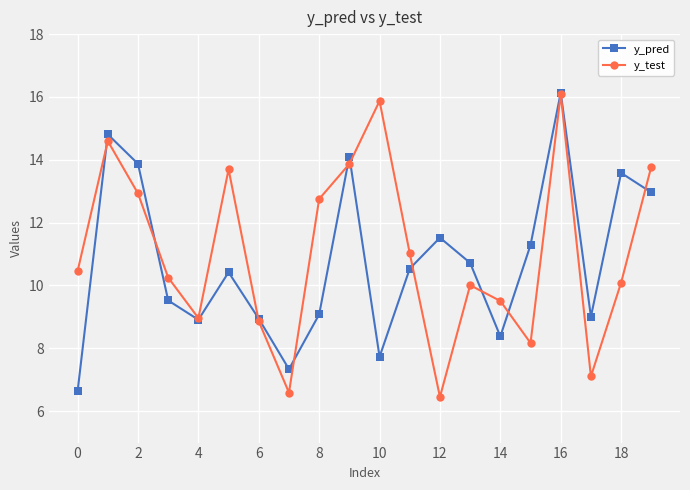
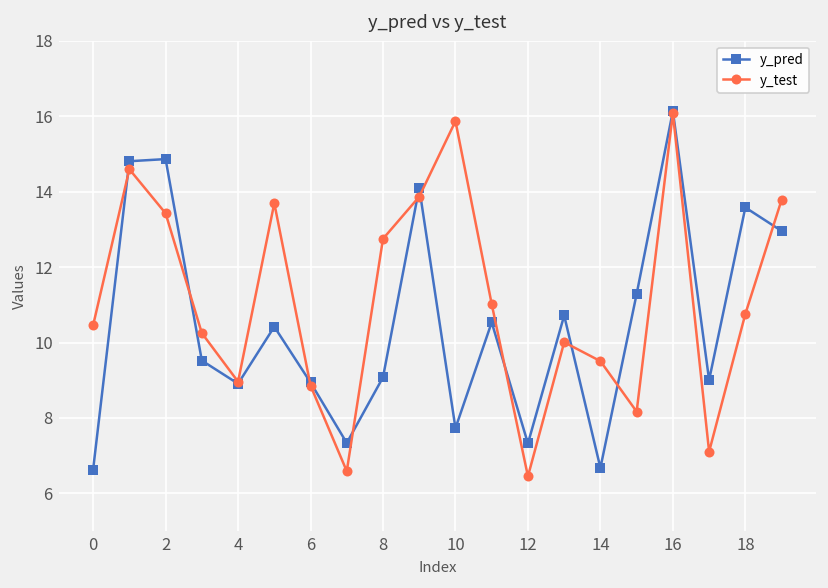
  {
    "y_pred": {
      "0": 6.6,
-     "2": 13.9,
+     "2": 14.9,
      "6": 8.9,
      "8": 9.1,
      "10": 7.7,
-     "12": 11.5,
-     "14": 8.4,
+     "12": 7.3,
+     "14": 6.7,
      "18": 13.6
    },
    "y_test": {
      "0": 10.5,
-     "2": 12.9,
+     "2": 13.4,
      "6": 8.9,
      "8": 12.8,
      "10": 15.9,
      "12": 6.5,
      "14": 9.5,
-     "18": 10.1
+     "18": 10.8
    }
  }
